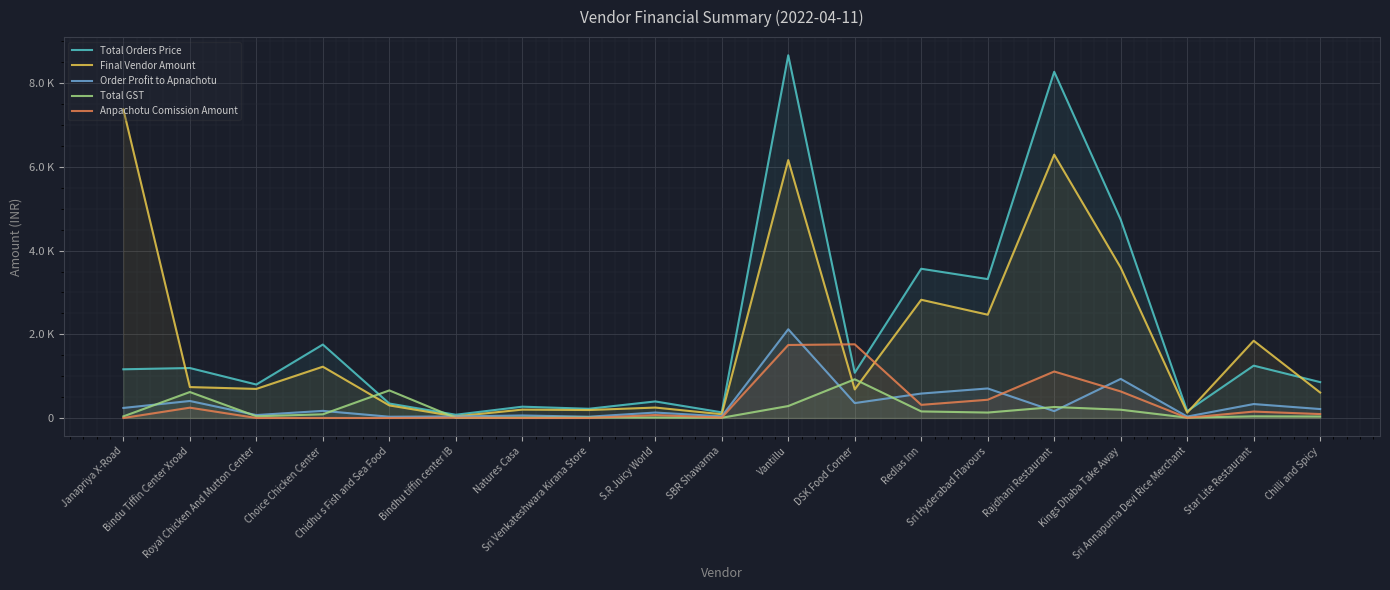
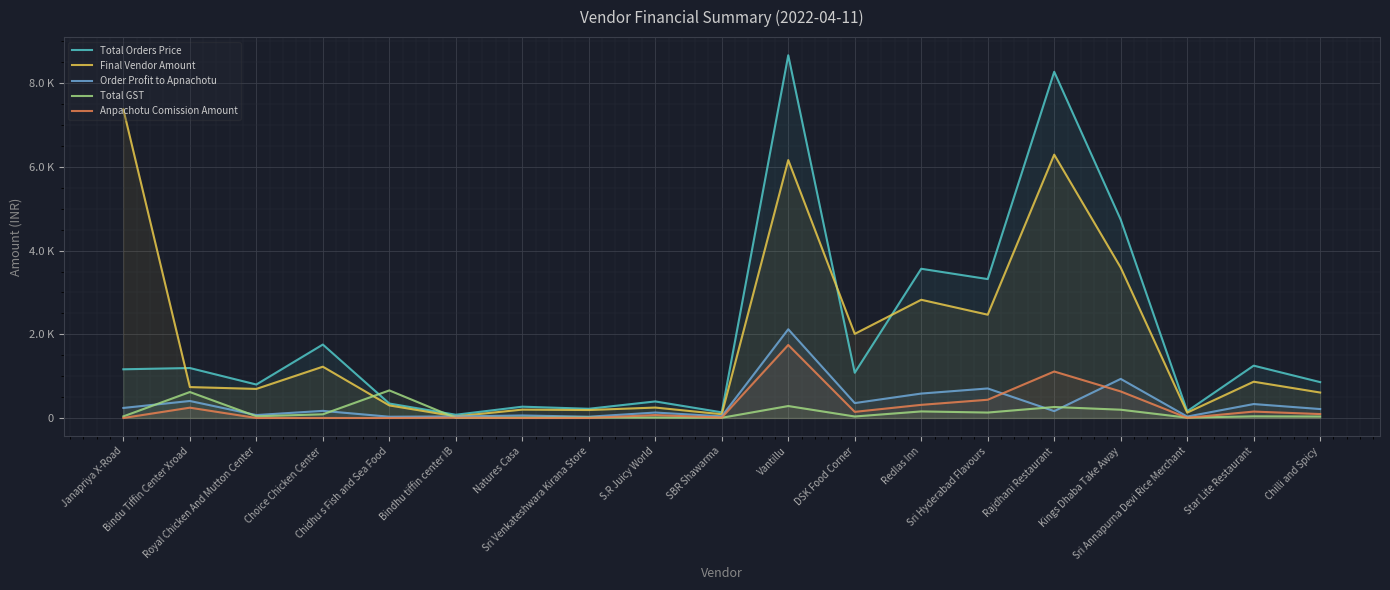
  {
    "Final Vendor Amount": {
      "Bindu Tiffin Center Xroad": 700,
      "Royal Chicken And Mutton Center": 700,
      "Choice Chicken Center": 1200,
      "Natures Casa": 200,
      "S.R Juicy World": 200,
      "Vantillu": 6200,
-     "DSK Food Corner": 700,
+     "DSK Food Corner": 2000,
      "Redlas Inn": 2800,
      "Sri Hyderabad Flavours": 2500,
      "Rajdhani Restaurant": 6300,
      "Kings Dhaba Take Away": 3600,
-     "Star Lite Restaurant": 1800,
+     "Star Lite Restaurant": 900,
      "Chilli and Spicy": 600
    },
    "Total GST": {
      "Bindu Tiffin Center Xroad": 600,
      "Choice Chicken Center": 100,
      "Chidhu s Fish and Sea Food": 700,
      "Vantillu": 300,
-     "DSK Food Corner": 900,
+     "DSK Food Corner": 0,
      "Redlas Inn": 200,
      "Sri Hyderabad Flavours": 100,
      "Rajdhani Restaurant": 300,
      "Kings Dhaba Take Away": 200,
      "Star Lite Restaurant": 0
    },
    "Anpachotu Comission Amount": {
      "Bindu Tiffin Center Xroad": 200,
      "Choice Chicken Center": 0,
      "Vantillu": 1700,
-     "DSK Food Corner": 1800,
+     "DSK Food Corner": 100,
      "Redlas Inn": 300,
      "Sri Hyderabad Flavours": 400,
      "Rajdhani Restaurant": 1100,
      "Kings Dhaba Take Away": 600,
      "Star Lite Restaurant": 200
    }
  }
